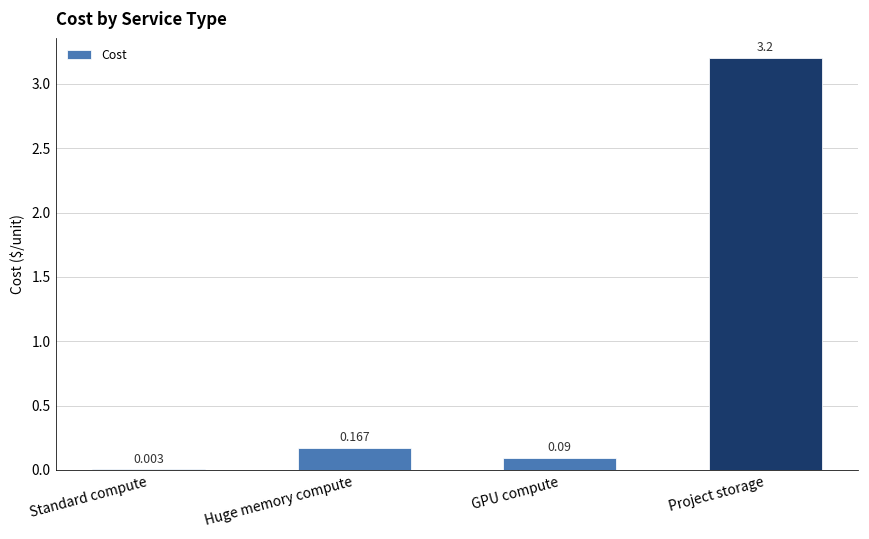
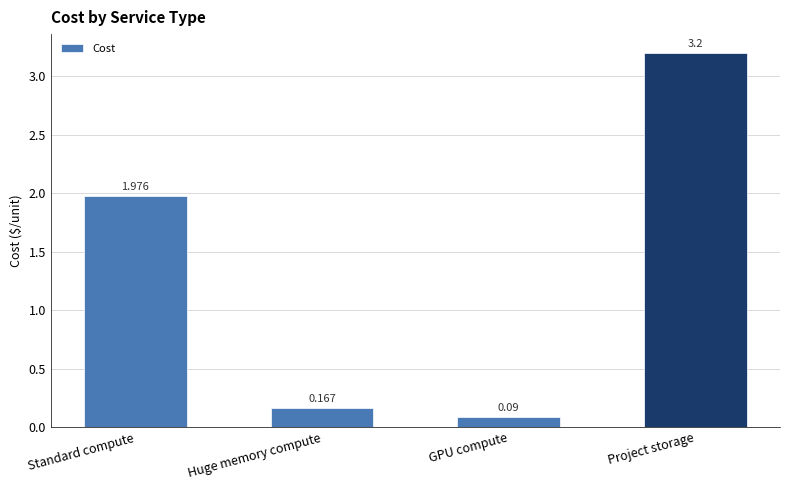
  {
-   "Standard compute": 0.003,
+   "Standard compute": 1.976,
    "Huge memory compute": 0.167,
    "GPU compute": 0.09,
    "Project storage": 3.2
  }
